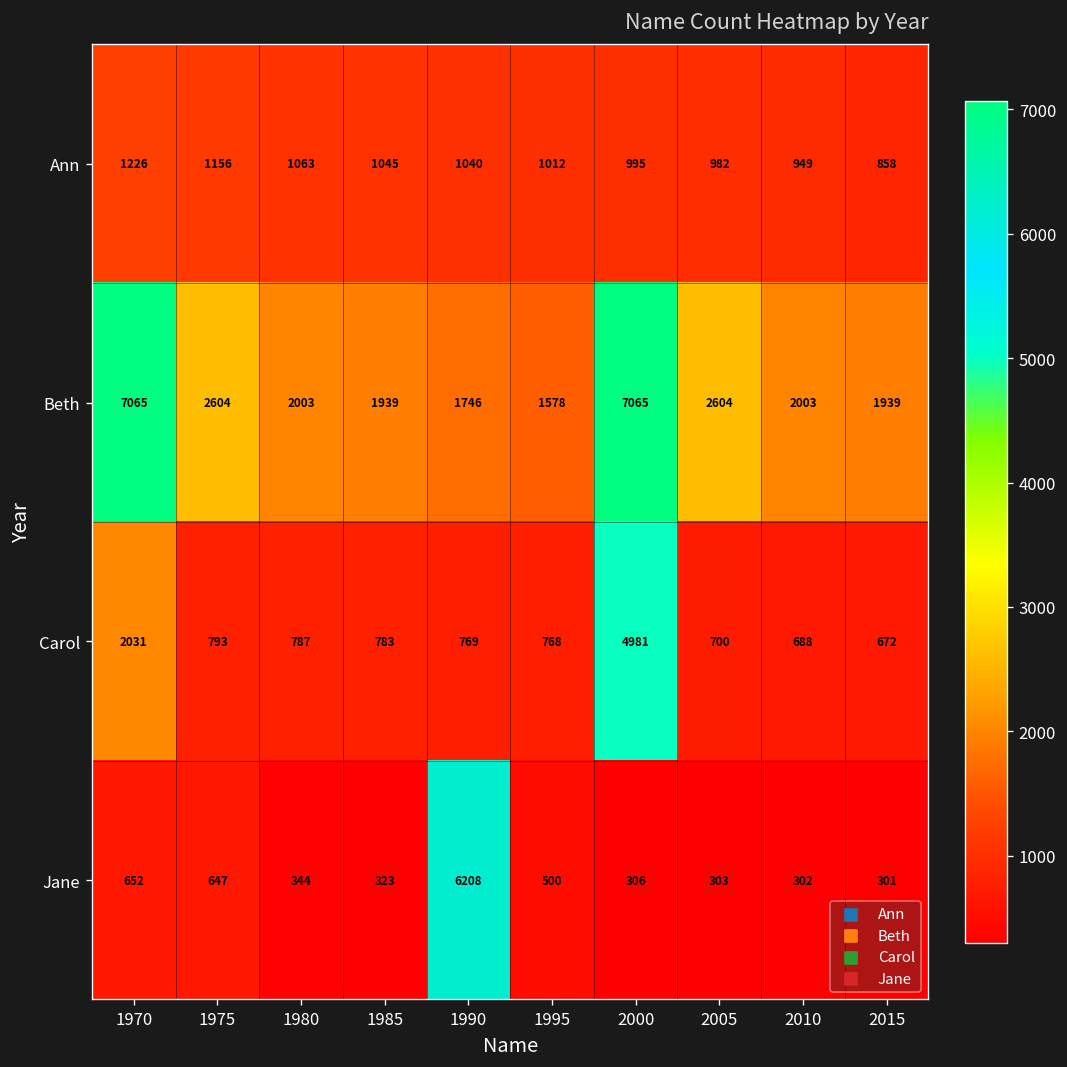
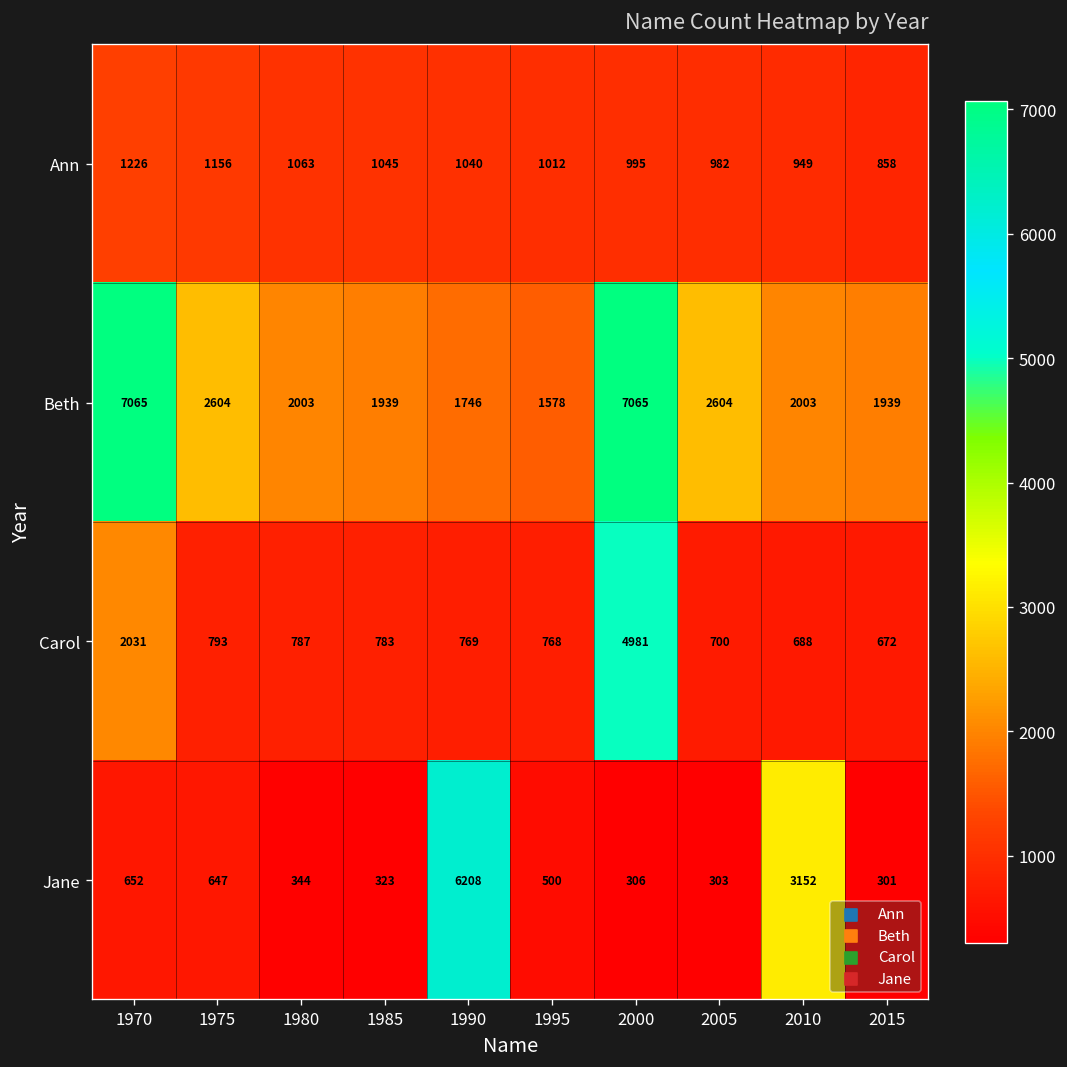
  {
    "Ann": {
      "1970": 1226,
      "1975": 1156,
      "1980": 1063,
      "1985": 1045,
      "1990": 1040,
      "1995": 1012,
      "2000": 995,
      "2005": 982,
      "2010": 949,
      "2015": 858
    },
    "Beth": {
      "1970": 7065,
      "1975": 2604,
      "1980": 2003,
      "1985": 1939,
      "1990": 1746,
      "1995": 1578,
      "2000": 7065,
      "2005": 2604,
      "2010": 2003,
      "2015": 1939
    },
    "Carol": {
      "1970": 2031,
      "1975": 793,
      "1980": 787,
      "1985": 783,
      "1990": 769,
      "1995": 768,
      "2000": 4981,
      "2005": 700,
      "2010": 688,
      "2015": 672
    },
    "Jane": {
      "1970": 652,
      "1975": 647,
      "1980": 344,
      "1985": 323,
      "1990": 6208,
      "1995": 500,
      "2000": 306,
      "2005": 303,
-     "2010": 302,
+     "2010": 3152,
      "2015": 301
    }
  }
